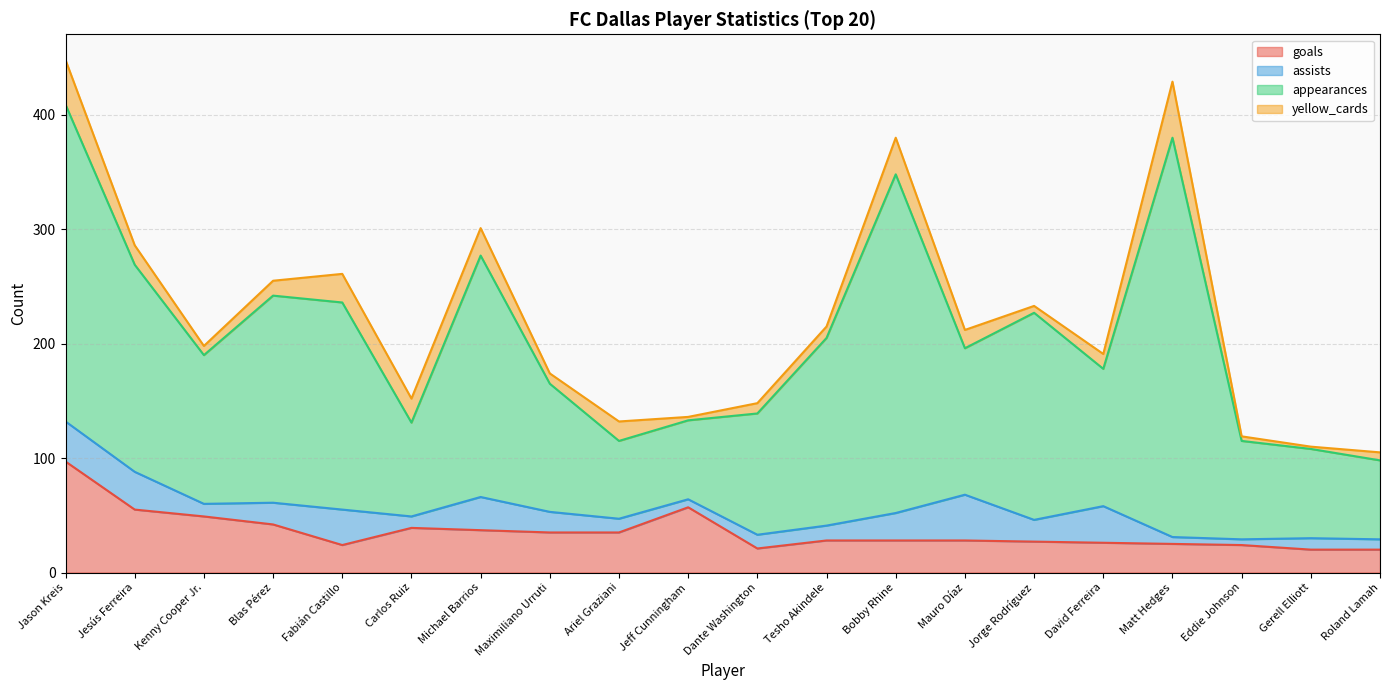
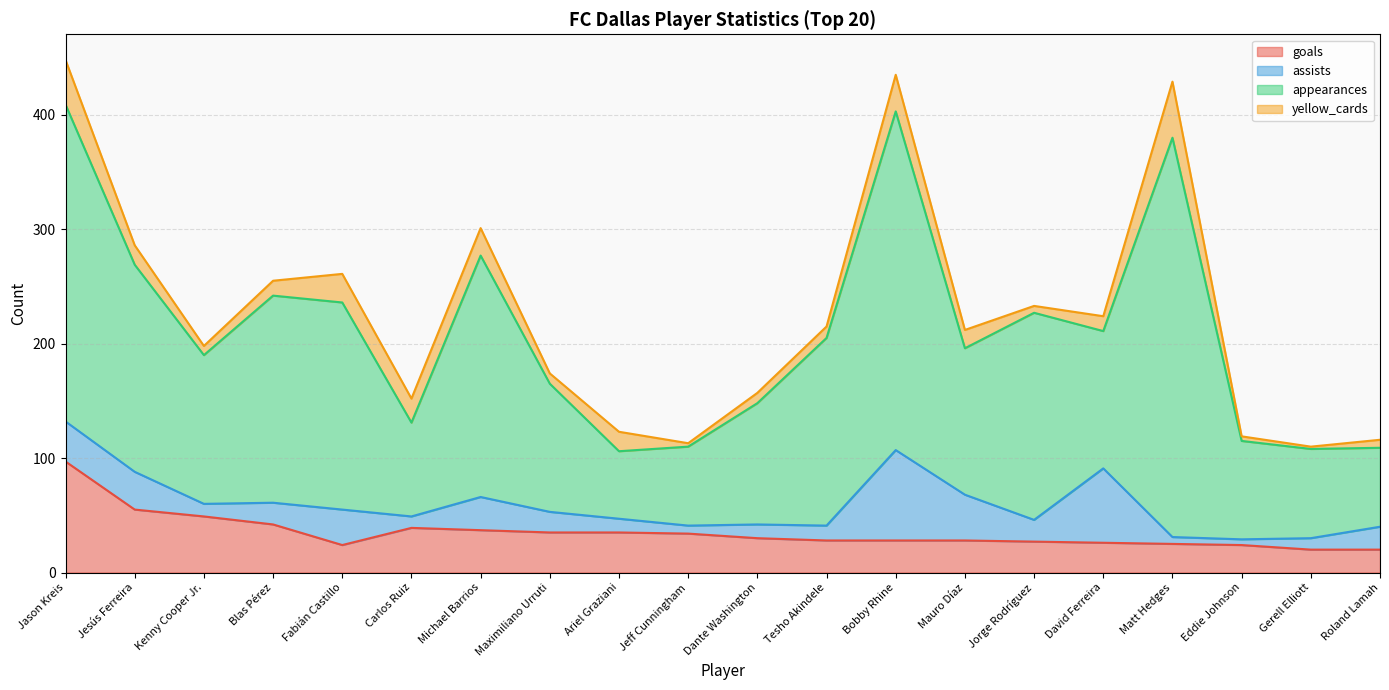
  {
    "goals": {
      "Jason Kreis": 97,
      "Jesús Ferreira": 55,
      "Kenny Cooper Jr.": 49,
      "Blas Pérez": 42,
      "Fabián Castillo": 24,
      "Carlos Ruiz": 39,
      "Michael Barrios": 37,
      "Maximiliano Urruti": 35,
      "Ariel Graziani": 35,
-     "Jeff Cunningham": 57,
-     "Dante Washington": 21,
+     "Jeff Cunningham": 34,
+     "Dante Washington": 30,
      "Tesho Akindele": 28,
      "Bobby Rhine": 28,
      "Mauro Díaz": 28,
      "Jorge Rodríguez": 27,
      "David Ferreira": 26,
      "Matt Hedges": 25,
      "Eddie Johnson": 24,
      "Gerell Elliott": 20,
      "Roland Lamah": 20
    },
    "assists": {
      "Jason Kreis": 35,
      "Jesús Ferreira": 33,
      "Kenny Cooper Jr.": 11,
      "Blas Pérez": 19,
      "Fabián Castillo": 31,
      "Carlos Ruiz": 10,
      "Michael Barrios": 29,
      "Maximiliano Urruti": 18,
      "Ariel Graziani": 12,
      "Jeff Cunningham": 7,
      "Dante Washington": 12,
      "Tesho Akindele": 13,
-     "Bobby Rhine": 24,
+     "Bobby Rhine": 79,
      "Mauro Díaz": 40,
      "Jorge Rodríguez": 19,
-     "David Ferreira": 32,
+     "David Ferreira": 65,
      "Matt Hedges": 6,
      "Eddie Johnson": 5,
      "Gerell Elliott": 10,
-     "Roland Lamah": 9
+     "Roland Lamah": 20
    },
    "appearances": {
      "Jason Kreis": 277,
      "Jesús Ferreira": 181,
      "Kenny Cooper Jr.": 130,
      "Blas Pérez": 181,
      "Fabián Castillo": 181,
      "Carlos Ruiz": 82,
      "Michael Barrios": 211,
      "Maximiliano Urruti": 112,
-     "Ariel Graziani": 68,
+     "Ariel Graziani": 59,
      "Jeff Cunningham": 69,
      "Dante Washington": 106,
      "Tesho Akindele": 164,
      "Bobby Rhine": 296,
      "Mauro Díaz": 128,
      "Jorge Rodríguez": 181,
      "David Ferreira": 120,
      "Matt Hedges": 349,
      "Eddie Johnson": 86,
      "Roland Lamah": 69
    },
    "yellow_cards": {
      "Jason Kreis": 39,
      "Jesús Ferreira": 17,
      "Kenny Cooper Jr.": 8,
      "Blas Pérez": 13,
      "Fabián Castillo": 25,
      "Carlos Ruiz": 21,
      "Michael Barrios": 24,
      "Maximiliano Urruti": 9,
      "Ariel Graziani": 17,
      "Jeff Cunningham": 3,
      "Dante Washington": 9,
      "Tesho Akindele": 10,
      "Bobby Rhine": 32,
      "Mauro Díaz": 16,
      "Jorge Rodríguez": 6,
      "David Ferreira": 13,
      "Matt Hedges": 49,
      "Eddie Johnson": 4,
      "Roland Lamah": 7
    }
  }
